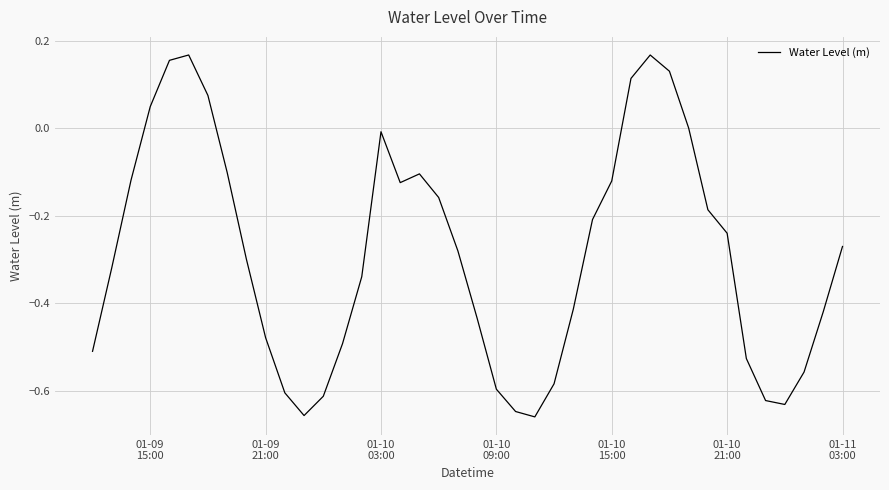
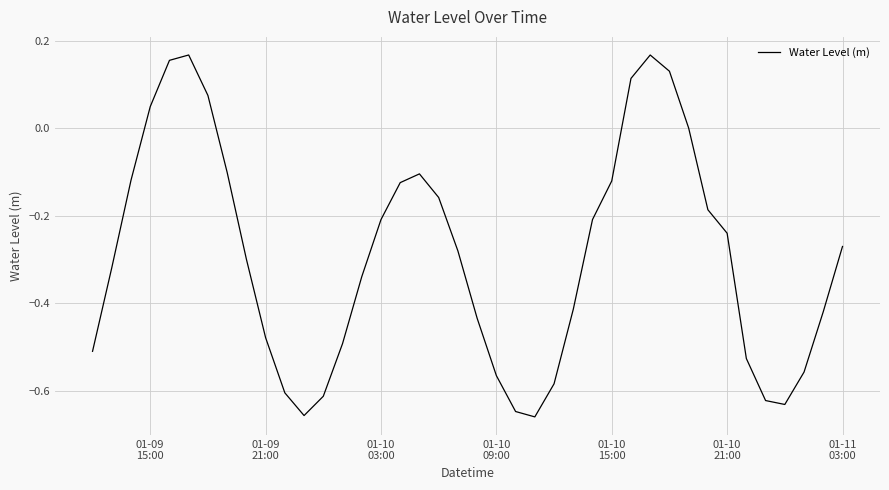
  {
    "01-09 15:00": 0.05,
    "01-09 21:00": -0.48,
-   "01-10 03:00": -0.01,
-   "01-10 09:00": -0.60,
+   "01-10 03:00": -0.21,
+   "01-10 09:00": -0.56,
    "01-10 15:00": -0.12,
    "01-10 21:00": -0.24,
    "01-11 03:00": -0.27
  }
